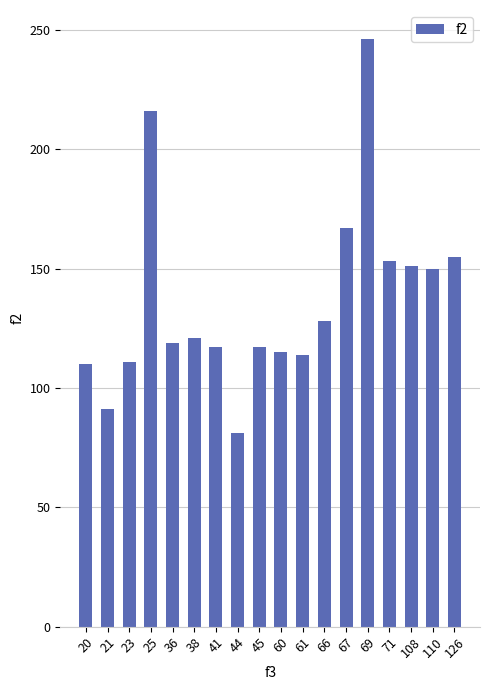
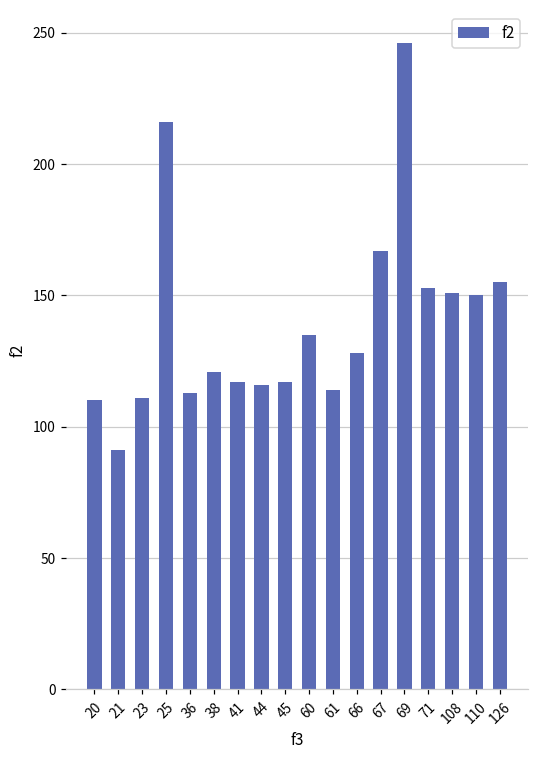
  {
    "20": 110,
    "21": 91,
    "23": 111,
    "25": 216,
-   "36": 119,
+   "36": 113,
    "38": 121,
    "41": 117,
-   "44": 81,
+   "44": 116,
    "45": 117,
-   "60": 115,
+   "60": 135,
    "61": 114,
    "66": 128,
    "67": 167,
    "69": 246,
    "71": 153,
    "108": 151,
    "110": 150,
    "126": 155
  }
